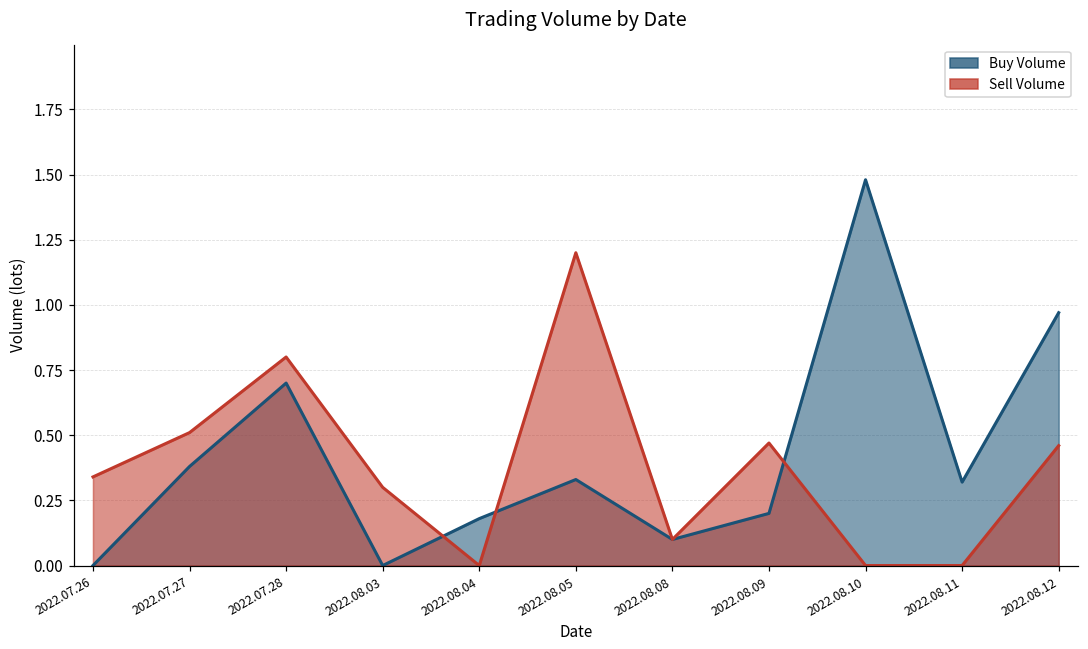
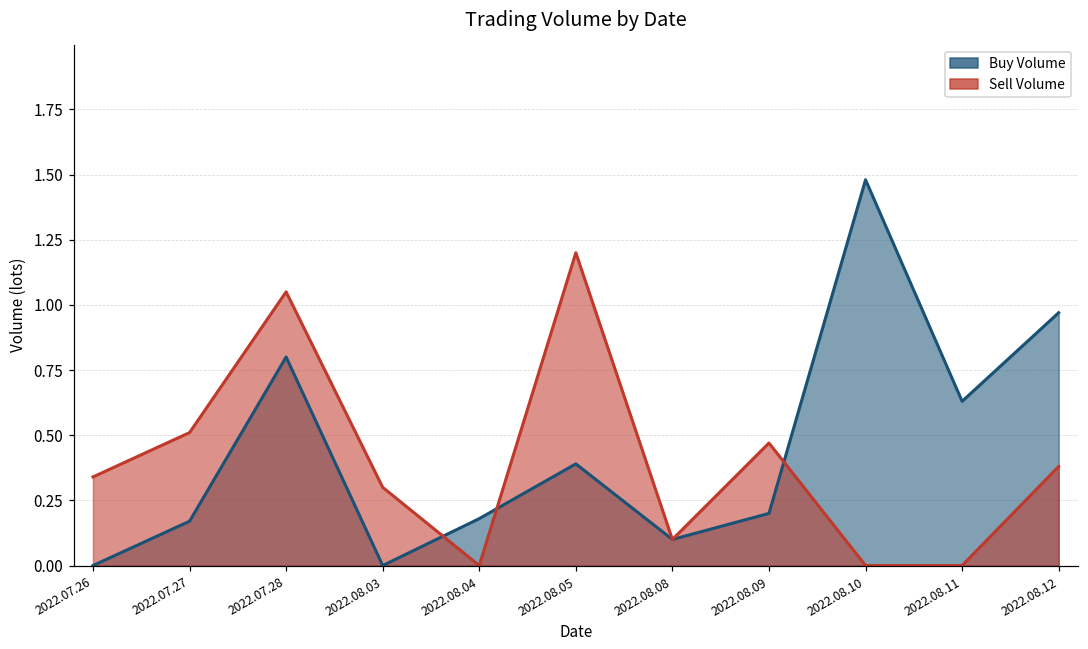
  {
    "Buy Volume": {
      "2022.07.26": 0.00,
-     "2022.07.27": 0.38,
-     "2022.07.28": 0.7,
+     "2022.07.27": 0.17,
+     "2022.07.28": 0.8,
      "2022.08.03": 0.00,
      "2022.08.04": 0.18,
-     "2022.08.05": 0.33,
+     "2022.08.05": 0.39,
      "2022.08.09": 0.20,
      "2022.08.10": 1.48,
-     "2022.08.11": 0.32,
+     "2022.08.11": 0.63,
      "2022.08.12": 0.97
    },
    "Sell Volume": {
      "2022.07.26": 0.34,
      "2022.07.27": 0.51,
-     "2022.07.28": 0.80,
+     "2022.07.28": 1.05,
      "2022.08.03": 0.30,
      "2022.08.04": 0.00,
      "2022.08.05": 1.20,
      "2022.08.09": 0.47,
      "2022.08.10": 0.00,
      "2022.08.11": 0.00,
-     "2022.08.12": 0.46
+     "2022.08.12": 0.38
    }
  }
